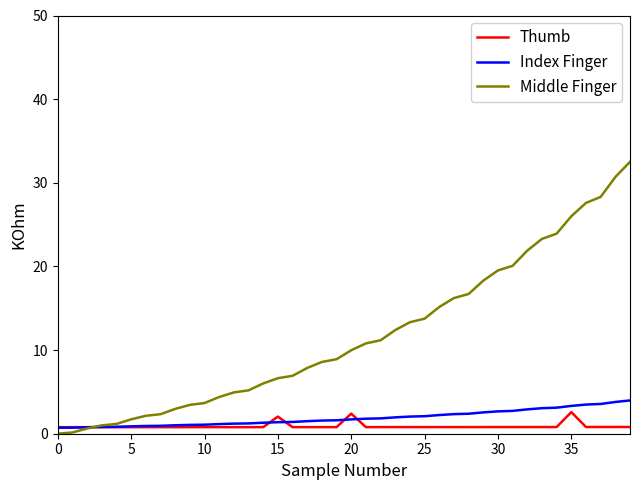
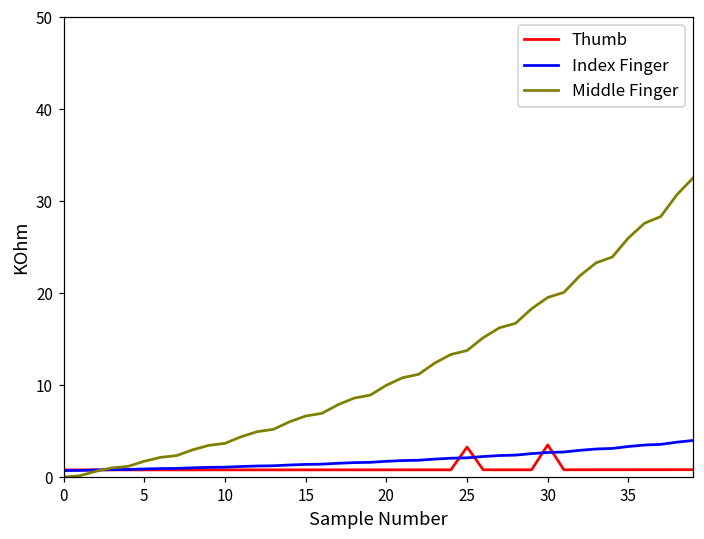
  {
    "Thumb": {
-     "15": 2,
-     "20": 2,
-     "25": 1,
-     "30": 1,
-     "35": 3
+     "15": 1,
+     "20": 1,
+     "25": 3,
+     "30": 4,
+     "35": 1
    },
    "Index Finger": {
      "15": 1,
      "20": 2,
      "25": 2,
      "30": 3,
      "35": 3
    },
    "Middle Finger": {
      "0": 0,
      "5": 2,
      "10": 4,
      "15": 7,
      "20": 10,
      "25": 14,
      "30": 20,
      "35": 26
    }
  }
